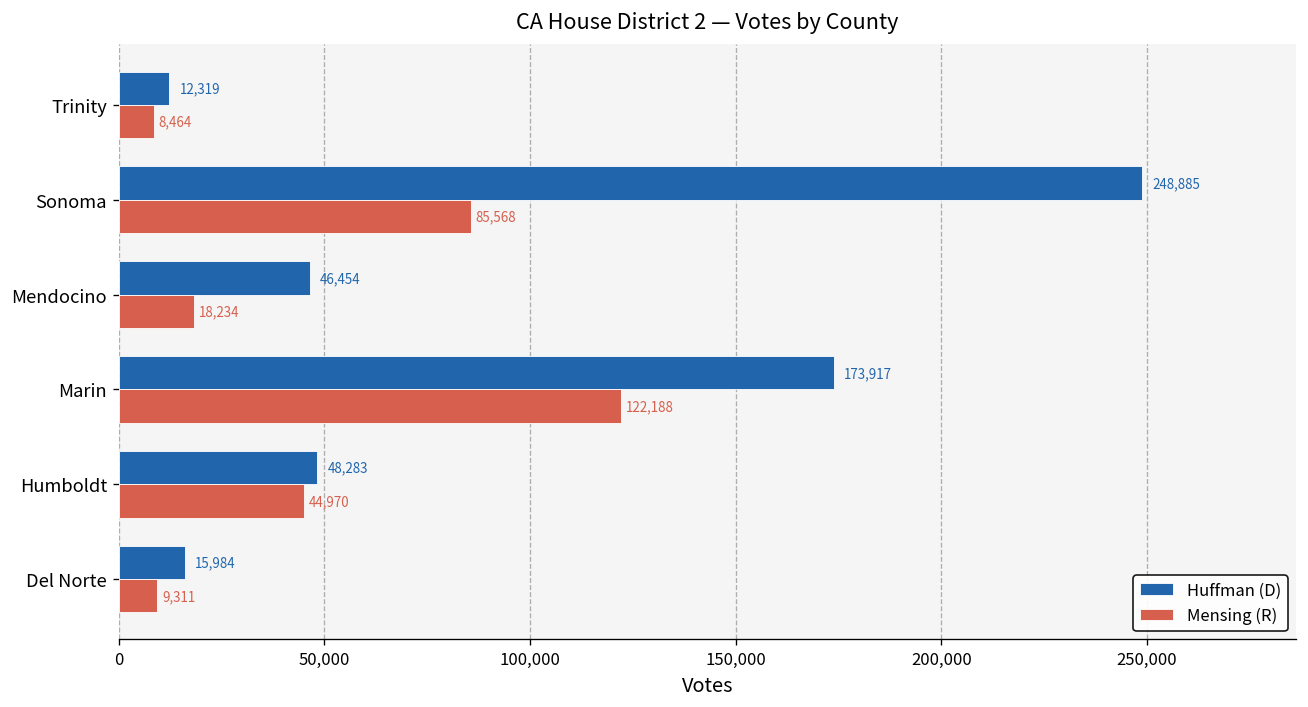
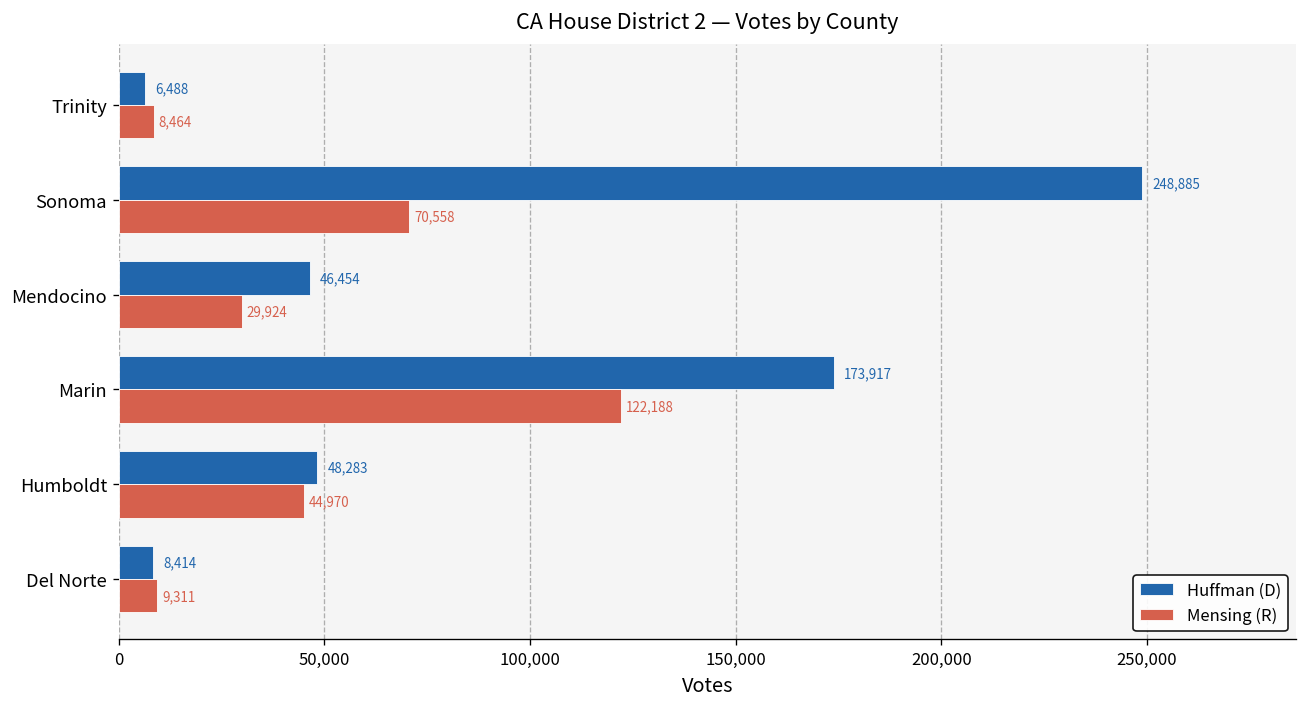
  {
    "Huffman (D)": {
-     "Trinity": "12,319",
+     "Trinity": "6,488",
      "Sonoma": "248,885",
      "Mendocino": "46,454",
      "Marin": "173,917",
      "Humboldt": "48,283",
-     "Del Norte": "15,984"
+     "Del Norte": "8,414"
    },
    "Mensing (R)": {
      "Trinity": "8,464",
-     "Sonoma": "85,568",
-     "Mendocino": "18,234",
+     "Sonoma": "70,558",
+     "Mendocino": "29,924",
      "Marin": "122,188",
      "Humboldt": "44,970",
      "Del Norte": "9,311"
    }
  }
